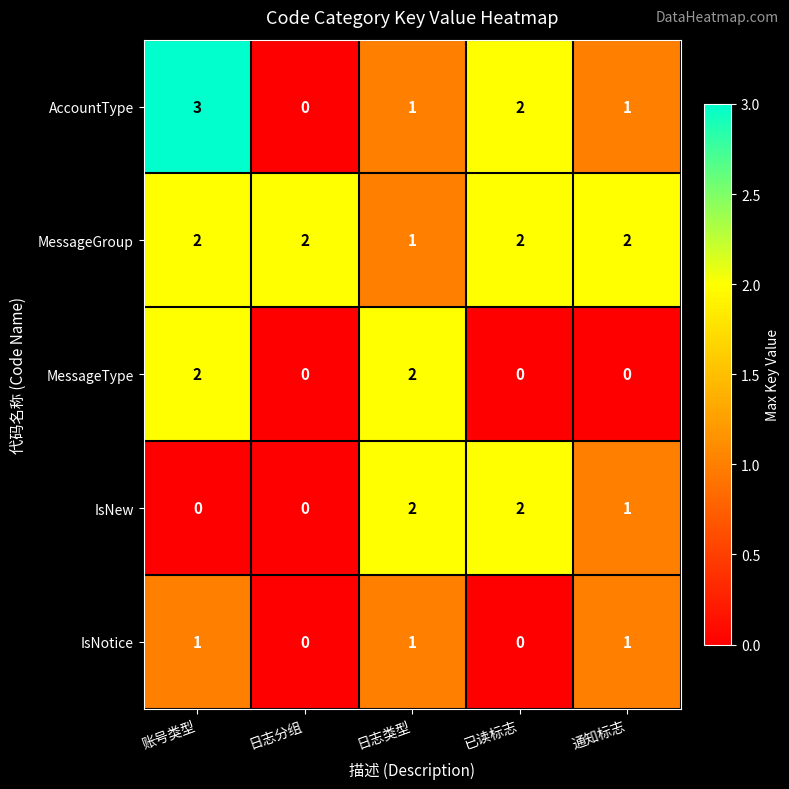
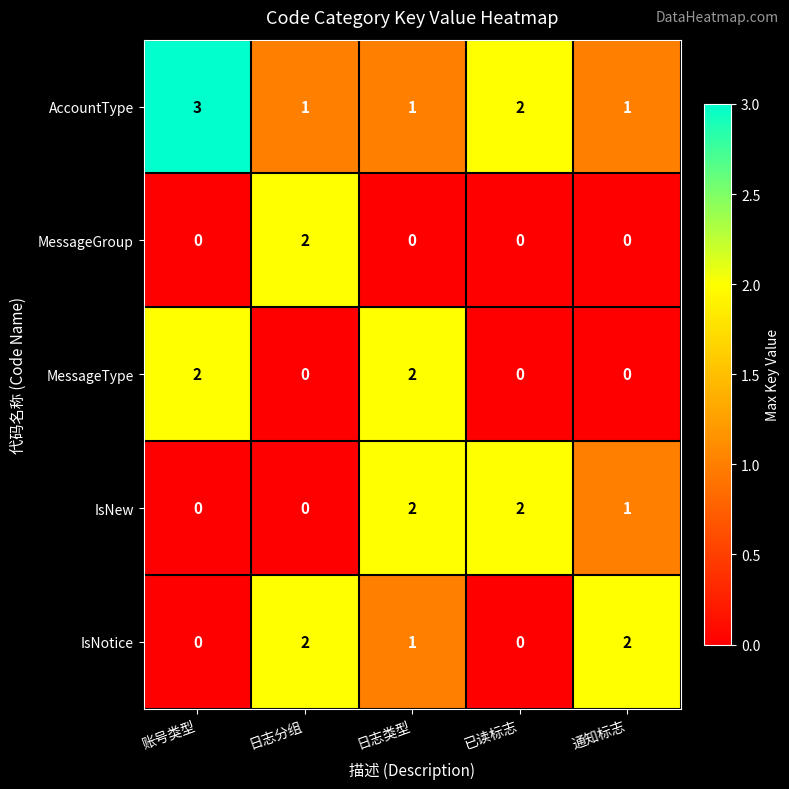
  {
    "AccountType": {
      "账号类型": 3,
-     "日志分组": 0,
+     "日志分组": 1,
      "日志类型": 1,
      "已读标志": 2,
      "通知标志": 1
    },
    "MessageGroup": {
-     "账号类型": 2,
+     "账号类型": 0,
      "日志分组": 2,
-     "日志类型": 1,
-     "已读标志": 2,
-     "通知标志": 2
+     "日志类型": 0,
+     "已读标志": 0,
+     "通知标志": 0
    },
    "MessageType": {
      "账号类型": 2,
      "日志分组": 0,
      "日志类型": 2,
      "已读标志": 0,
      "通知标志": 0
    },
    "IsNew": {
      "账号类型": 0,
      "日志分组": 0,
      "日志类型": 2,
      "已读标志": 2,
      "通知标志": 1
    },
    "IsNotice": {
-     "账号类型": 1,
-     "日志分组": 0,
+     "账号类型": 0,
+     "日志分组": 2,
      "日志类型": 1,
      "已读标志": 0,
-     "通知标志": 1
+     "通知标志": 2
    }
  }
